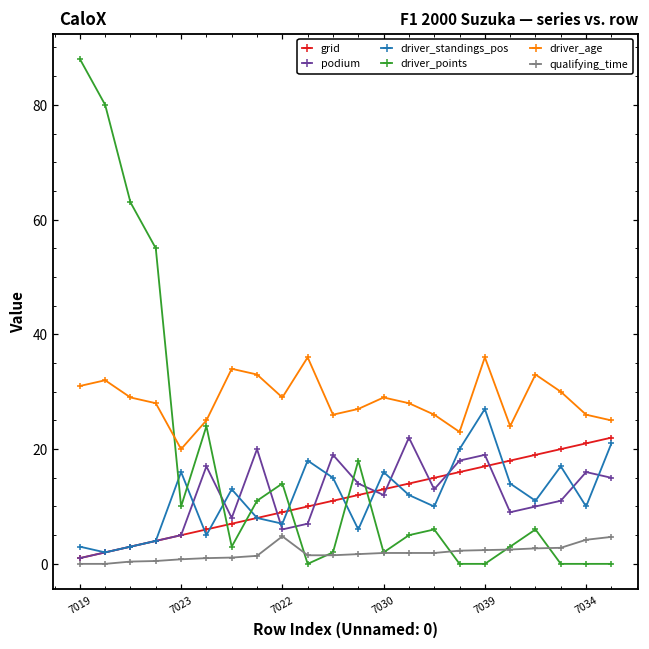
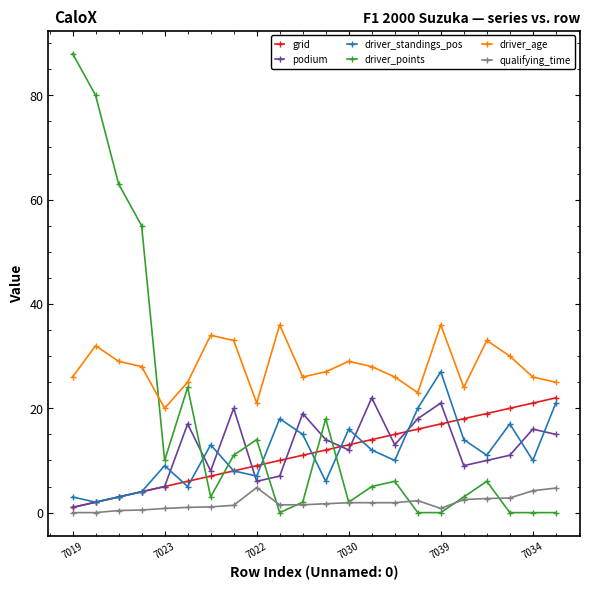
  {
    "grid": {
      "7022": 9,
      "7030": 13,
      "7039": 17,
      "7034": 21
    },
    "podium": {
      "7022": 6,
      "7030": 12,
-     "7039": 19,
+     "7039": 21,
      "7034": 16
    },
    "driver_standings_pos": {
      "7019": 3,
-     "7023": 16,
+     "7023": 9,
      "7022": 7,
      "7030": 16,
      "7039": 27,
      "7034": 10
    },
    "driver_points": {
      "7019": 88,
      "7023": 10,
      "7022": 14,
      "7039": 0,
      "7034": 0
    },
    "driver_age": {
-     "7019": 31,
+     "7019": 26,
      "7023": 20,
-     "7022": 29,
+     "7022": 21,
      "7030": 29,
      "7039": 36,
      "7034": 26
    },
    "qualifying_time": {
      "7019": 0,
      "7023": 1,
      "7022": 5,
-     "7039": 2,
+     "7039": 1,
      "7034": 4
    }
  }
